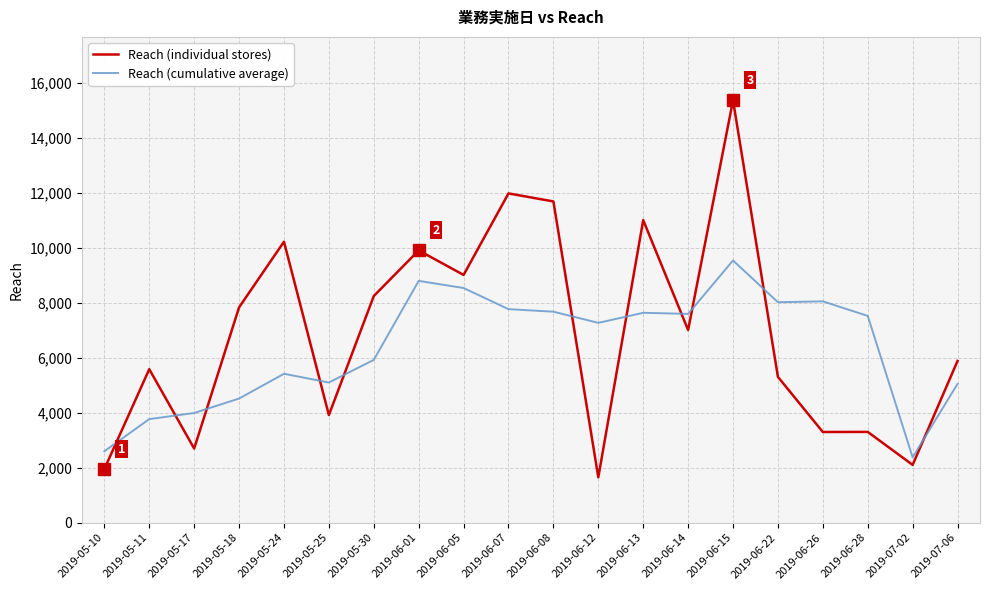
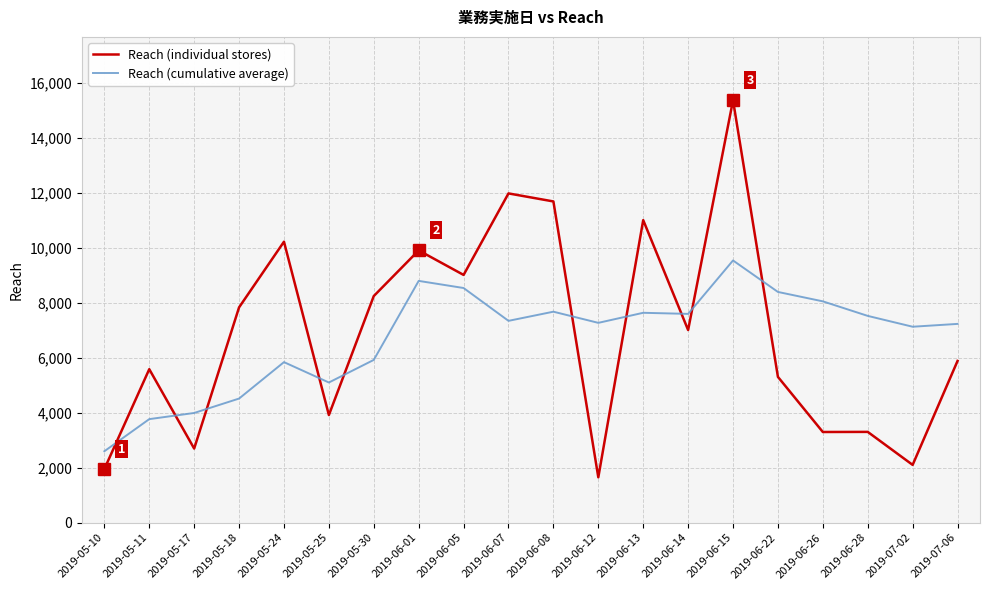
  {
    "Reach (cumulative average)": {
      "2019-05-11": "3,800",
      "2019-05-17": "4,000",
      "2019-05-18": "4,500",
-     "2019-05-24": "5,400",
+     "2019-05-24": "5,800",
      "2019-05-25": "5,100",
      "2019-05-30": "5,900",
      "2019-06-01": "8,800",
      "2019-06-05": "8,500",
-     "2019-06-07": "7,800",
+     "2019-06-07": "7,300",
      "2019-06-08": "7,700",
      "2019-06-12": "7,300",
      "2019-06-13": "7,600",
      "2019-06-14": "7,600",
      "2019-06-15": "9,500",
-     "2019-06-22": "8,000",
+     "2019-06-22": "8,400",
      "2019-06-26": "8,000",
      "2019-06-28": "7,500",
-     "2019-07-02": "2,400",
-     "2019-07-06": "5,000"
+     "2019-07-02": "7,100",
+     "2019-07-06": "7,200"
    }
  }
